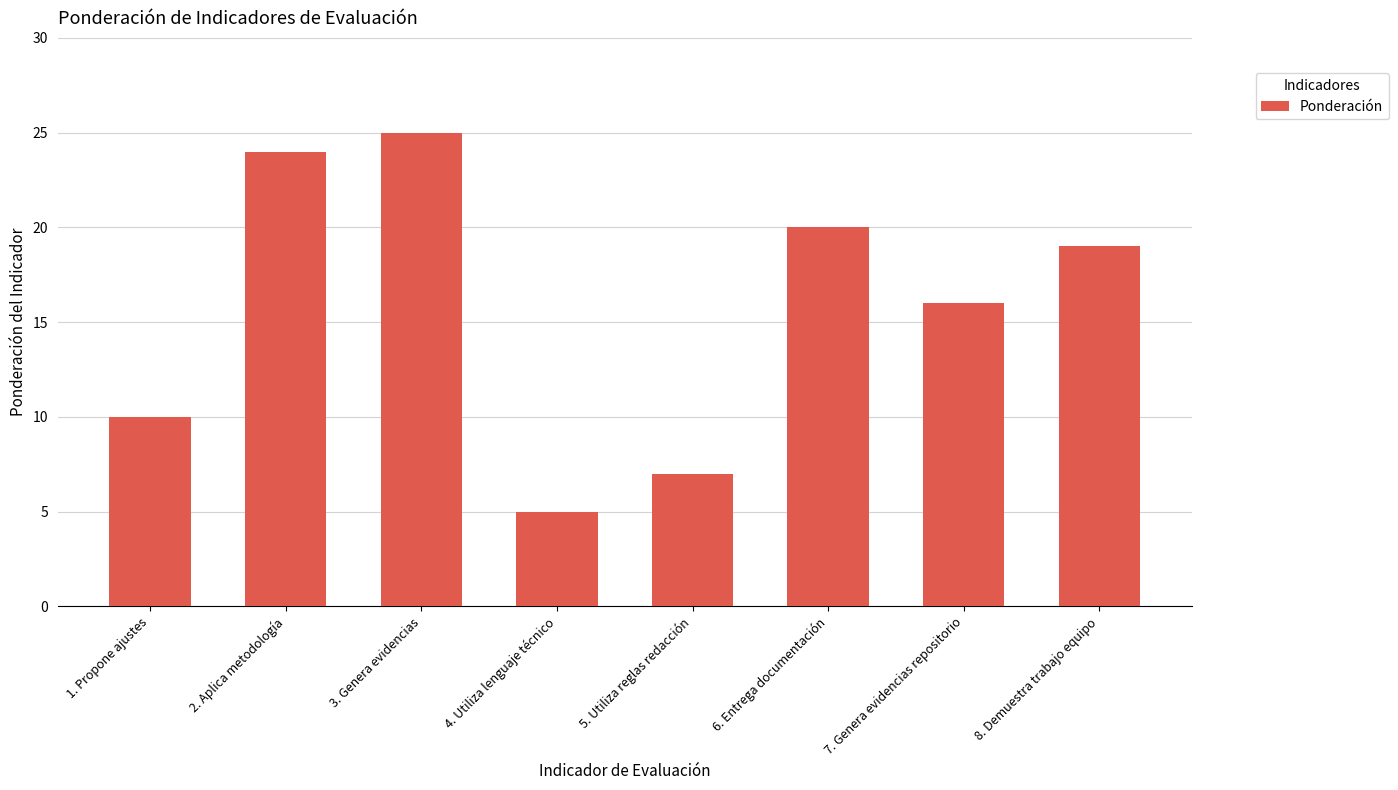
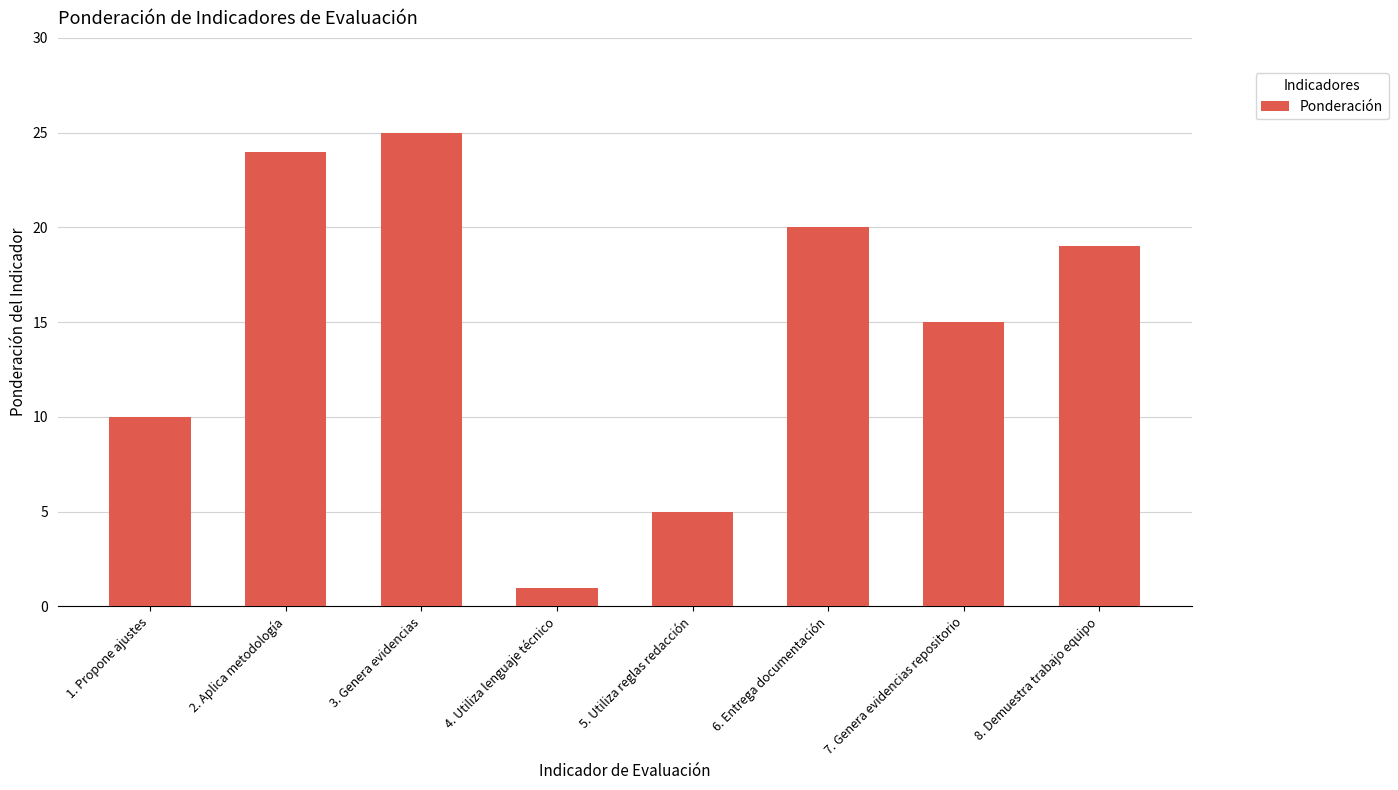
  {
    "1. Propone ajustes": 10,
    "2. Aplica metodología": 24,
    "3. Genera evidencias": 25,
-   "4. Utiliza lenguaje técnico": 5,
-   "5. Utiliza reglas redacción": 7,
+   "4. Utiliza lenguaje técnico": 1,
+   "5. Utiliza reglas redacción": 5,
    "6. Entrega documentación": 20,
-   "7. Genera evidencias repositorio": 16,
+   "7. Genera evidencias repositorio": 15,
    "8. Demuestra trabajo equipo": 19
  }
